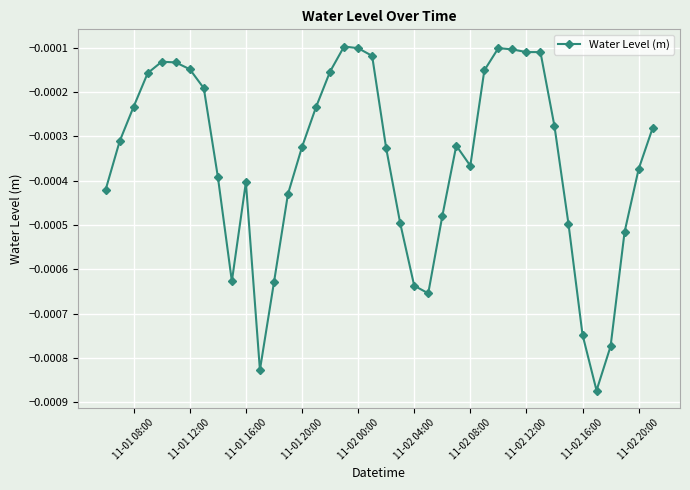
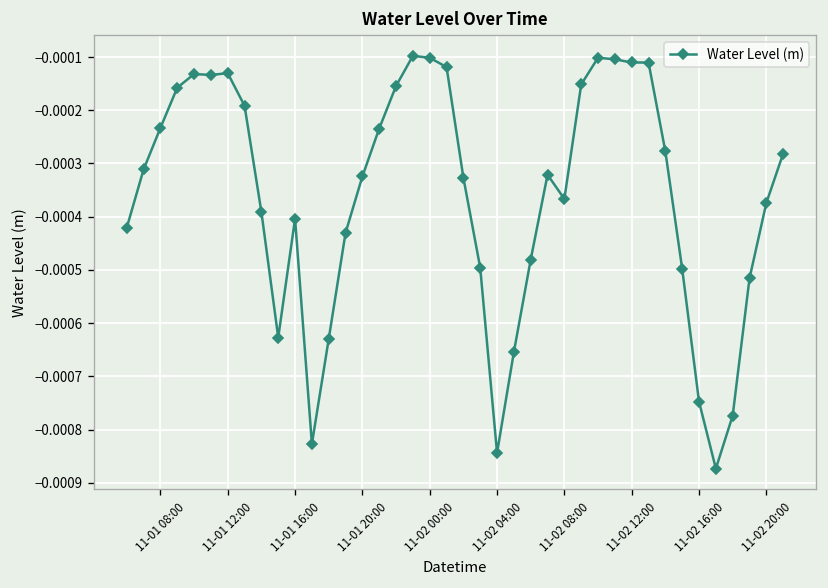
  {
    "11-01 08:00": -0.00023,
-   "11-01 12:00": -0.00015,
+   "11-01 12:00": -0.00013,
    "11-01 16:00": -0.00040,
    "11-01 20:00": -0.00032,
    "11-02 00:00": -0.00010,
-   "11-02 04:00": -0.00064,
+   "11-02 04:00": -0.00084,
    "11-02 08:00": -0.00037,
    "11-02 12:00": -0.00011,
    "11-02 16:00": -0.00075,
    "11-02 20:00": -0.00037
  }
